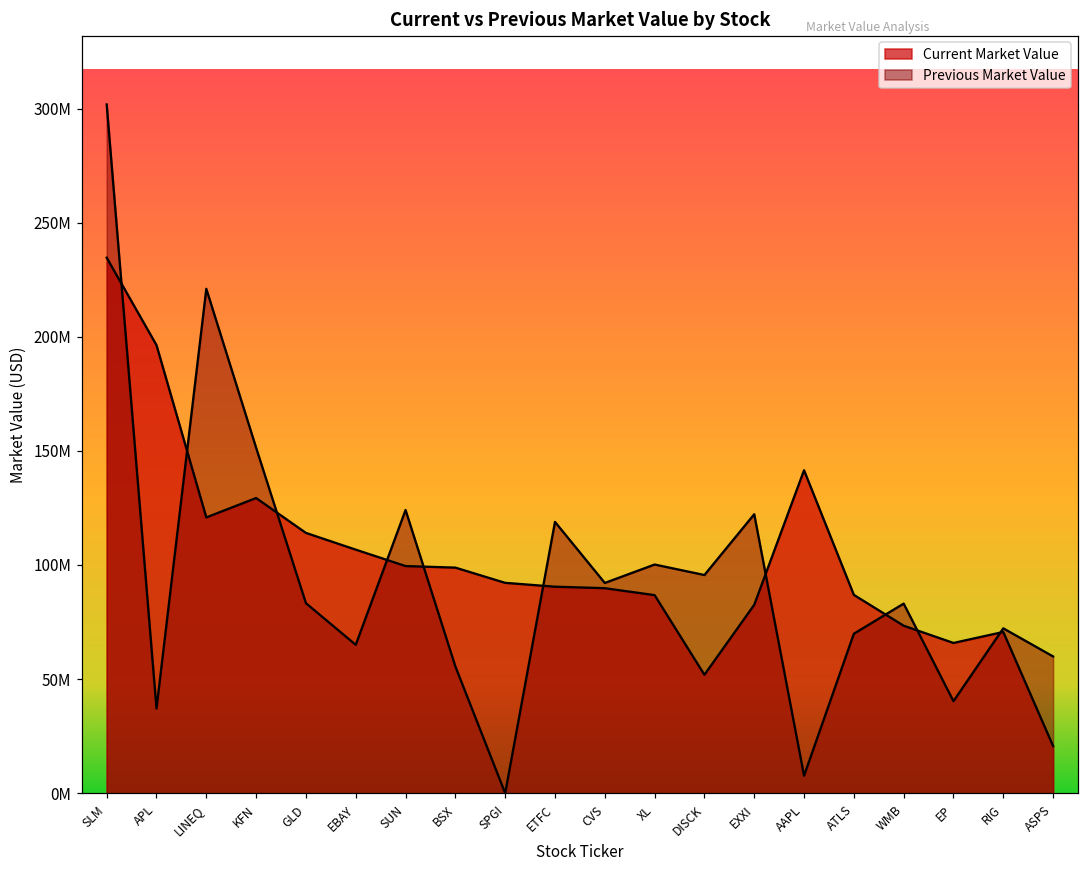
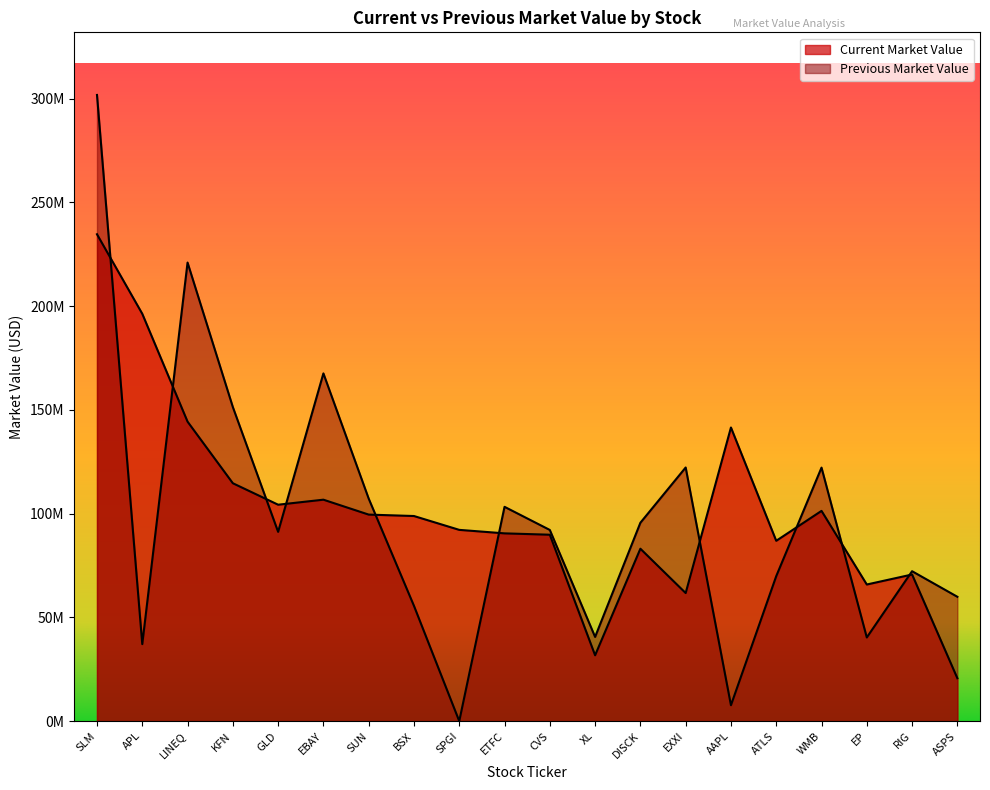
  {
    "Current Market Value": {
      "SLM": 235000000,
      "APL": 196000000,
-     "LINEQ": 121000000,
-     "KFN": 129000000,
-     "GLD": 114000000,
+     "LINEQ": 144000000,
+     "KFN": 115000000,
+     "GLD": 104000000,
      "EBAY": 107000000,
      "SUN": 100000000,
      "BSX": 99000000,
      "SPGI": 92000000,
      "ETFC": 90000000,
      "CVS": 90000000,
-     "XL": 87000000,
-     "DISCK": 52000000,
-     "EXXI": 83000000,
+     "XL": 32000000,
+     "DISCK": 83000000,
+     "EXXI": 62000000,
      "AAPL": 142000000,
      "ATLS": 87000000,
-     "WMB": 73000000,
+     "WMB": 101000000,
      "EP": 66000000,
      "RIG": 71000000,
      "ASPS": 21000000
    },
    "Previous Market Value": {
      "SLM": 302000000,
      "APL": 37000000,
      "LINEQ": 221000000,
      "KFN": 151000000,
-     "GLD": 83000000,
-     "EBAY": 65000000,
-     "SUN": 124000000,
+     "GLD": 91000000,
+     "EBAY": 168000000,
+     "SUN": 107000000,
      "BSX": 56000000,
      "SPGI": 0,
-     "ETFC": 119000000,
+     "ETFC": 103000000,
      "CVS": 92000000,
-     "XL": 100000000,
+     "XL": 41000000,
      "DISCK": 96000000,
      "EXXI": 122000000,
      "AAPL": 8000000,
      "ATLS": 70000000,
-     "WMB": 83000000,
+     "WMB": 122000000,
      "EP": 40000000,
      "RIG": 72000000,
      "ASPS": 60000000
    }
  }
